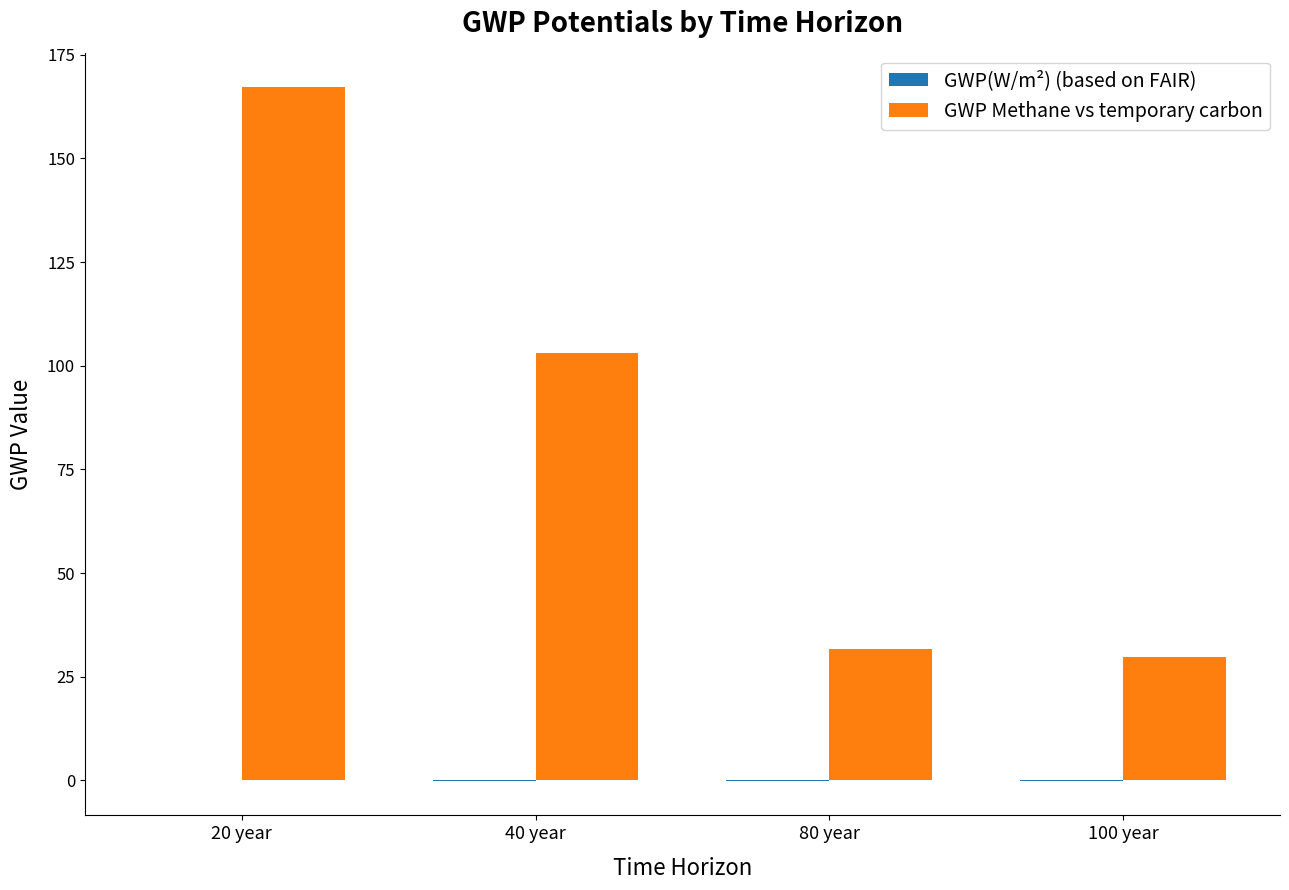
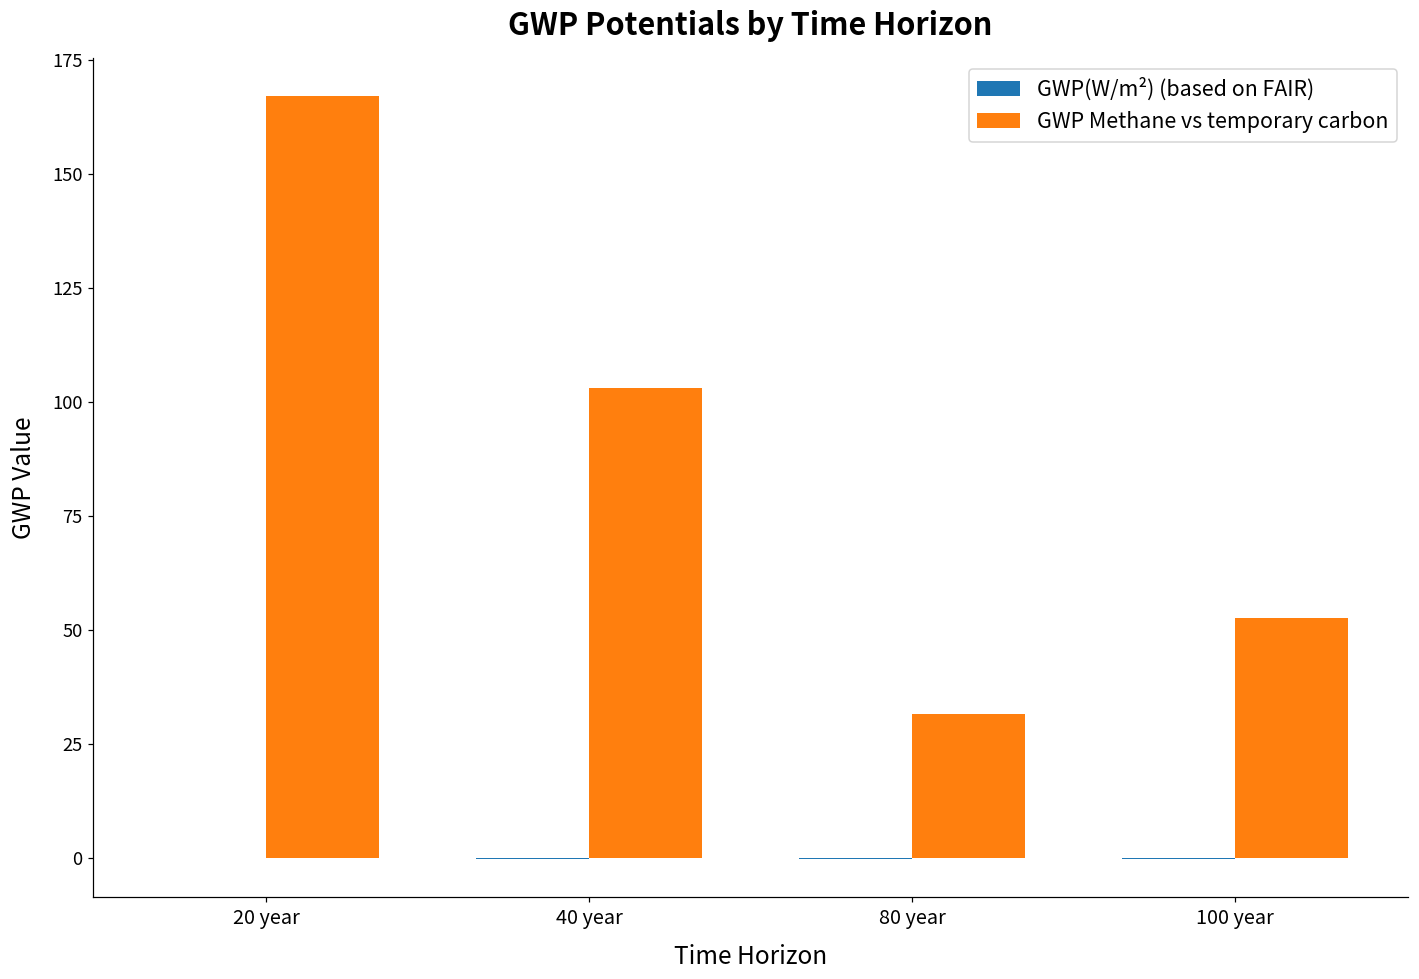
  {
    "GWP Methane vs temporary carbon": {
      "20 year": 167,
      "40 year": 103,
      "80 year": 32,
-     "100 year": 30
+     "100 year": 53
    }
  }
